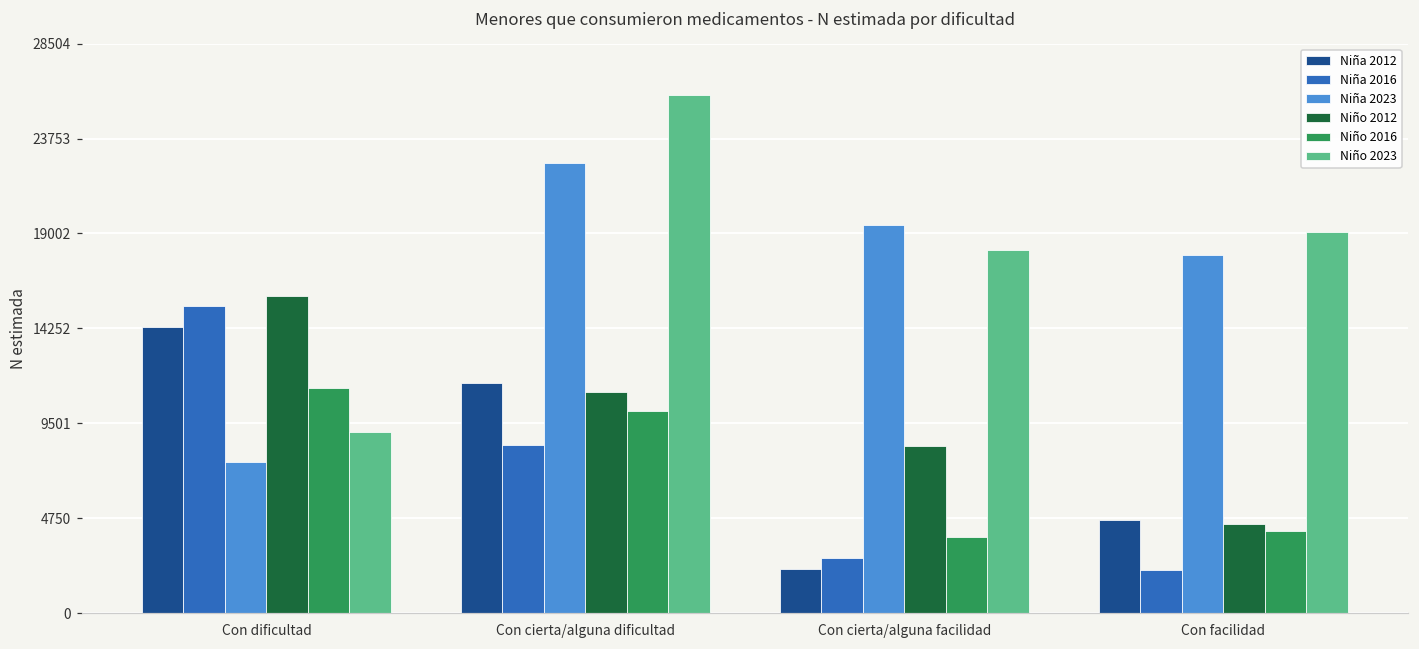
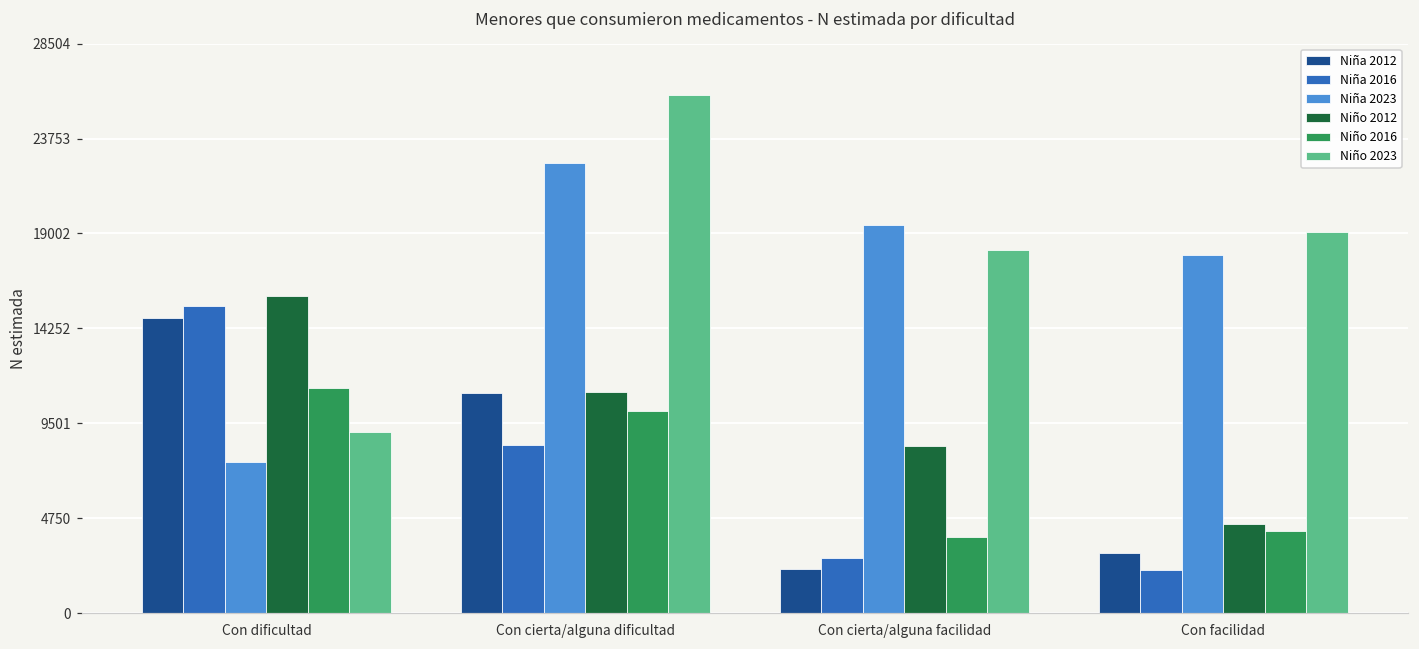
  {
    "Niña 2012": {
-     "Con dificultad": 14300,
-     "Con cierta/alguna dificultad": 11500,
+     "Con dificultad": 14800,
+     "Con cierta/alguna dificultad": 11000,
      "Con cierta/alguna facilidad": 2200,
-     "Con facilidad": 4700
+     "Con facilidad": 3000
    },
    "Niño 2023": {
      "Con dificultad": 9000,
      "Con cierta/alguna dificultad": 25900,
      "Con cierta/alguna facilidad": 18200,
      "Con facilidad": 19100
    }
  }
